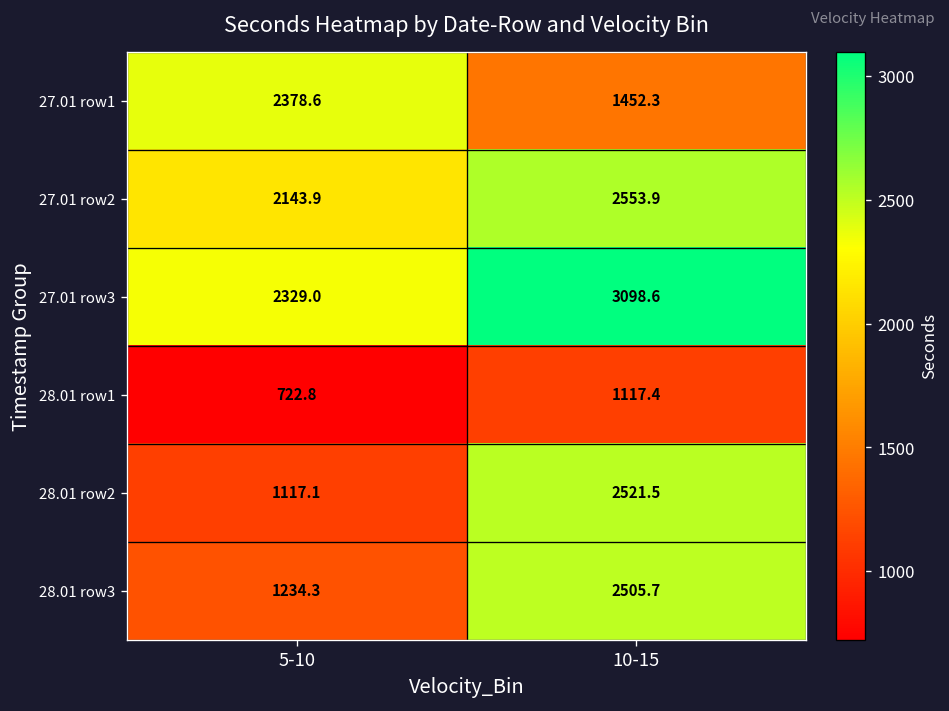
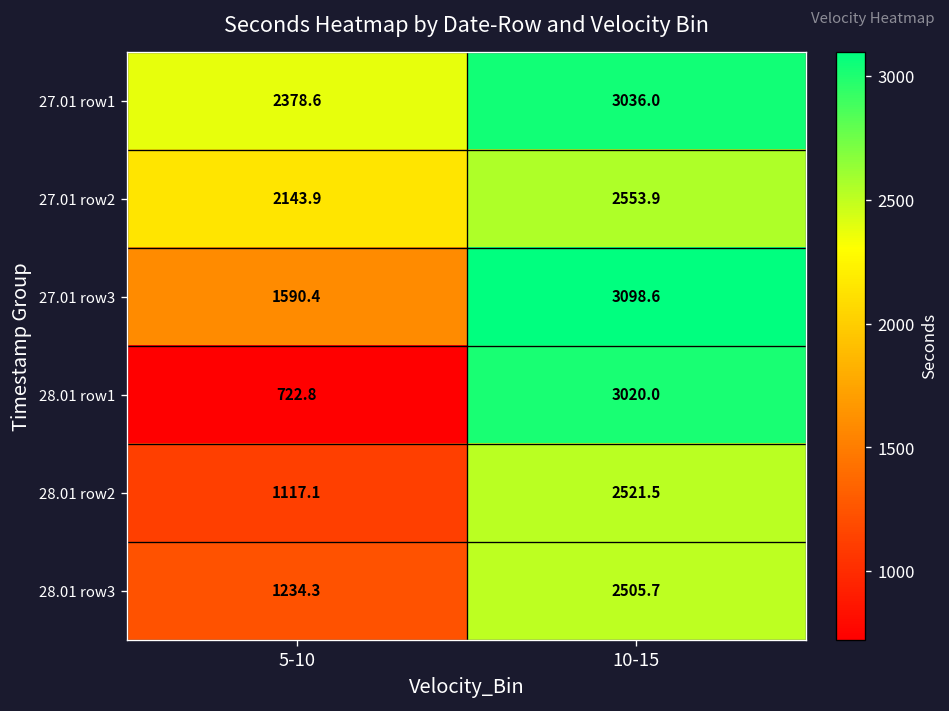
  {
    "27.01 row1": {
      "5-10": 2378.6,
-     "10-15": 1452.3
+     "10-15": 3036.0
    },
    "27.01 row2": {
      "5-10": 2143.9,
      "10-15": 2553.9
    },
    "27.01 row3": {
-     "5-10": 2329.0,
+     "5-10": 1590.4,
      "10-15": 3098.6
    },
    "28.01 row1": {
      "5-10": 722.8,
-     "10-15": 1117.4
+     "10-15": 3020.0
    },
    "28.01 row2": {
      "5-10": 1117.1,
      "10-15": 2521.5
    },
    "28.01 row3": {
      "5-10": 1234.3,
      "10-15": 2505.7
    }
  }
